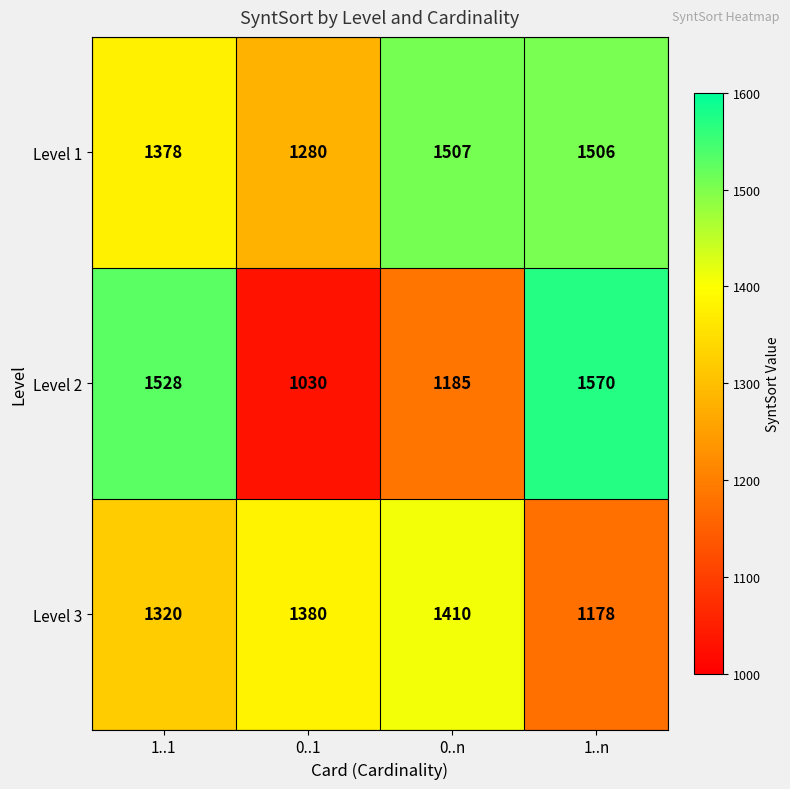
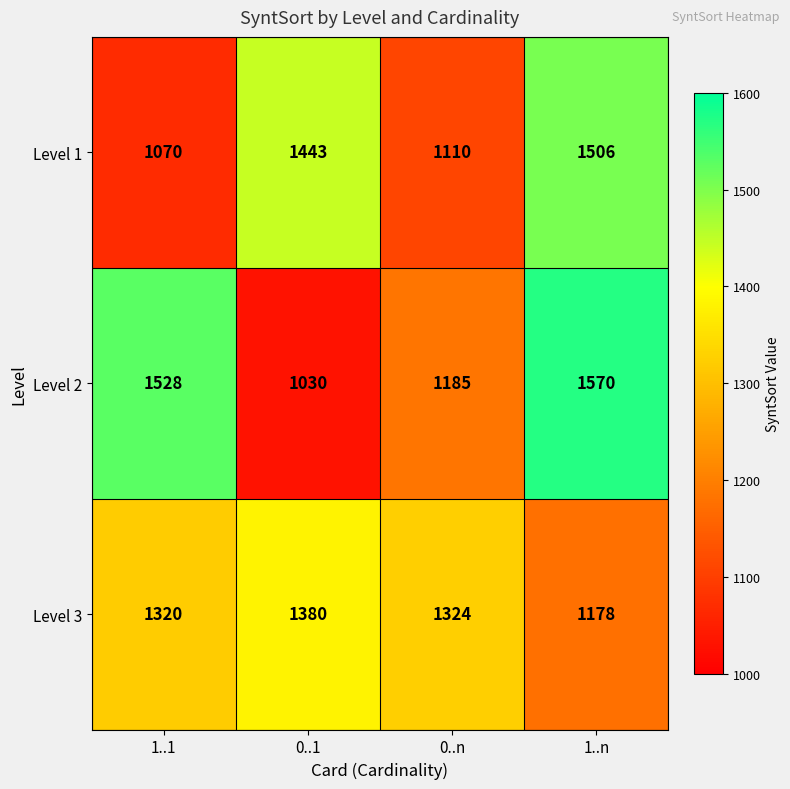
  {
    "Level 1": {
-     "1..1": 1378,
-     "0..1": 1280,
-     "0..n": 1507,
+     "1..1": 1070,
+     "0..1": 1443,
+     "0..n": 1110,
      "1..n": 1506
    },
    "Level 2": {
      "1..1": 1528,
      "0..1": 1030,
      "0..n": 1185,
      "1..n": 1570
    },
    "Level 3": {
      "1..1": 1320,
      "0..1": 1380,
-     "0..n": 1410,
+     "0..n": 1324,
      "1..n": 1178
    }
  }
